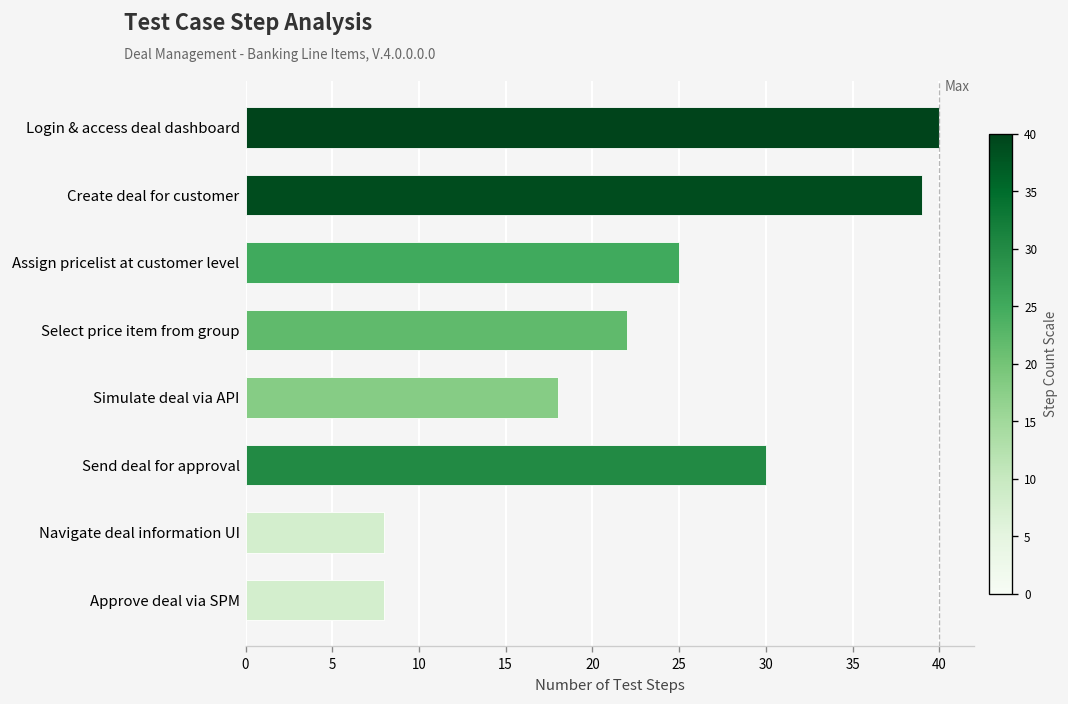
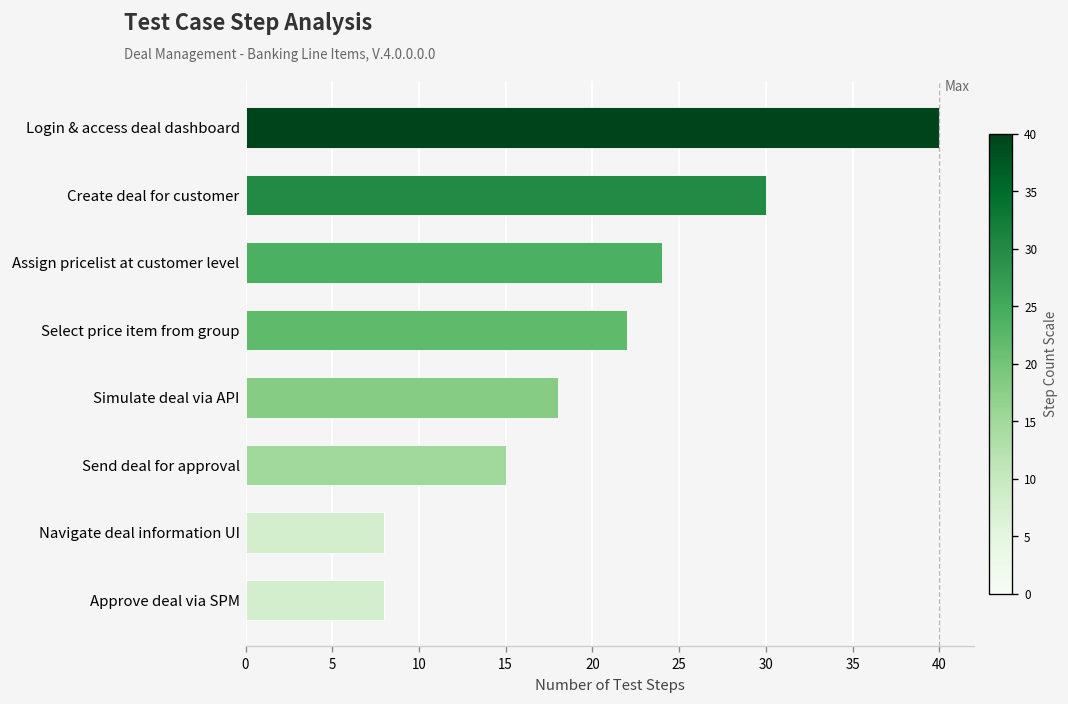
  {
    "Login & access deal dashboard": 40,
-   "Create deal for customer": 39,
-   "Assign pricelist at customer level": 25,
+   "Create deal for customer": 30,
+   "Assign pricelist at customer level": 24,
    "Select price item from group": 22,
    "Simulate deal via API": 18,
-   "Send deal for approval": 30,
+   "Send deal for approval": 15,
    "Navigate deal information UI": 8,
    "Approve deal via SPM": 8
  }
